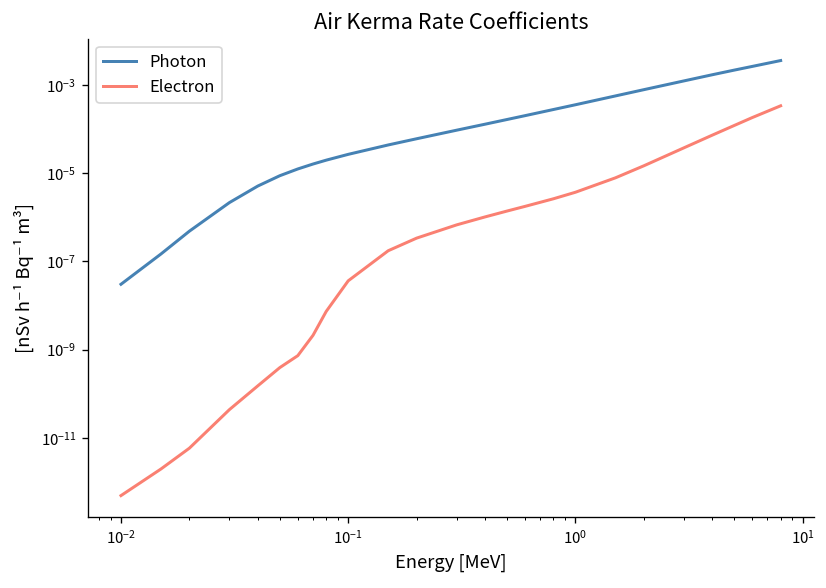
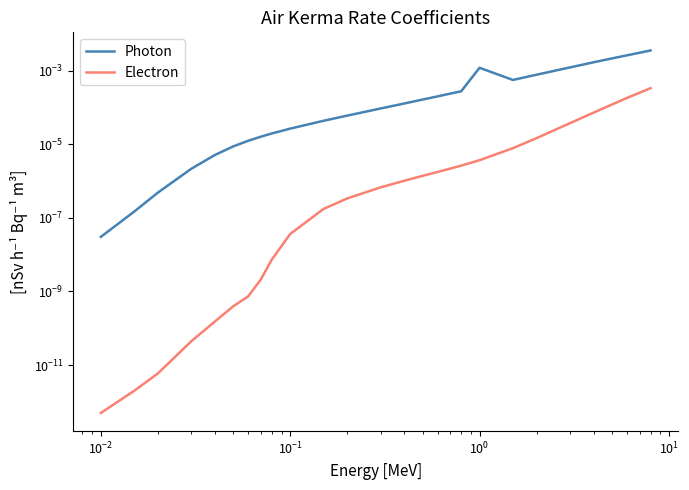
  {
    "Photon": {
      "10^-2": 0.00000003,
      "10^-1": 0.00003,
-     "10^0": 0.0004
+     "10^0": 0.0012
    },
    "Electron": {
      "10^-2": 0.000000000000,
      "10^-1": 0.00000004,
      "10^0": 0.000004
    }
  }
